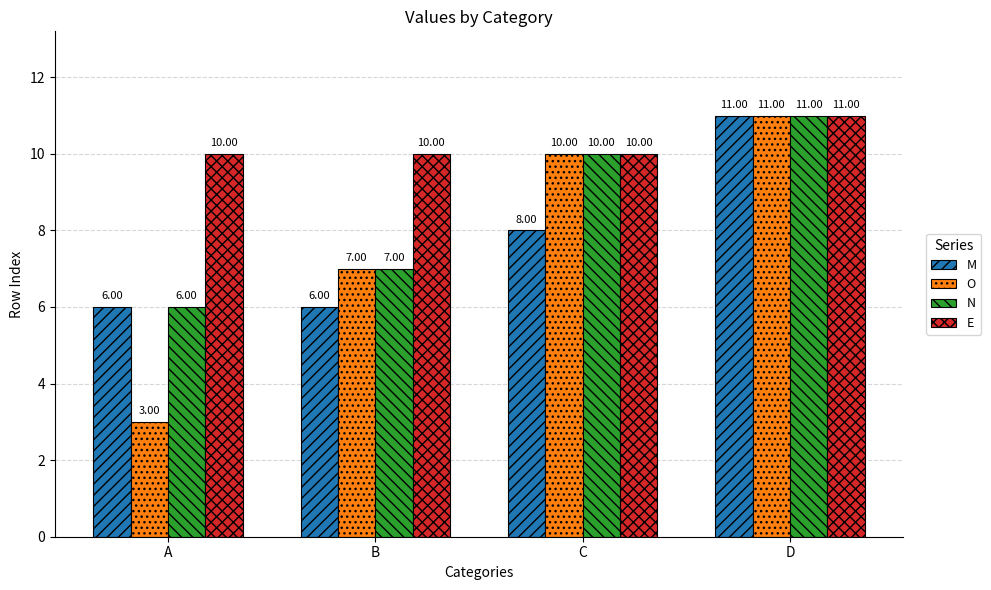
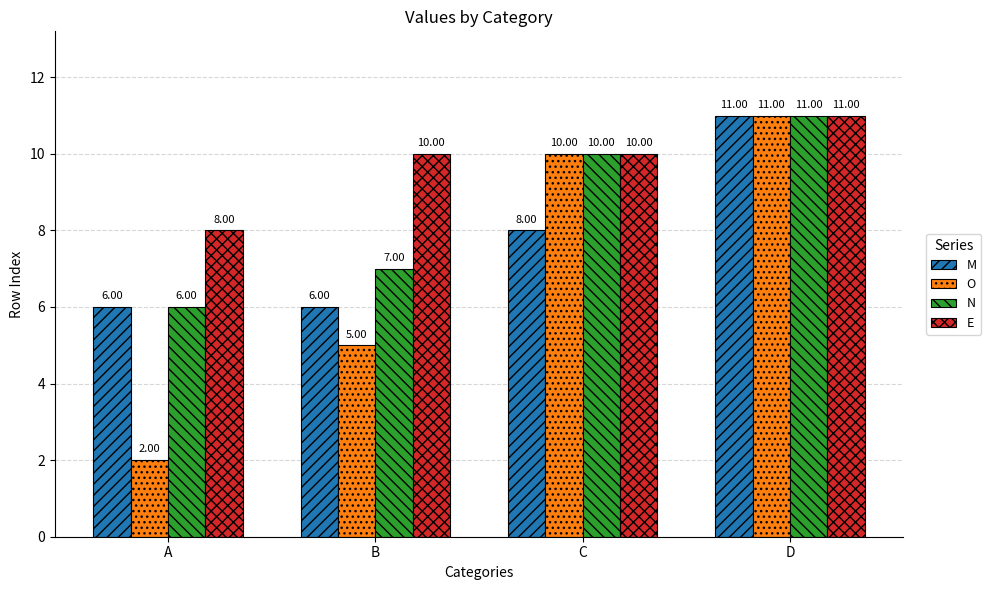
  {
    "M": {
      "A": 6.00,
      "B": 6.00,
      "C": 8.00,
      "D": 11.00
    },
    "O": {
-     "A": 3.00,
-     "B": 7.00,
+     "A": 2.00,
+     "B": 5.00,
      "C": 10.00,
      "D": 11.00
    },
    "N": {
      "A": 6.00,
      "B": 7.00,
      "C": 10.00,
      "D": 11.00
    },
    "E": {
-     "A": 10.00,
+     "A": 8.00,
      "B": 10.00,
      "C": 10.00,
      "D": 11.00
    }
  }
